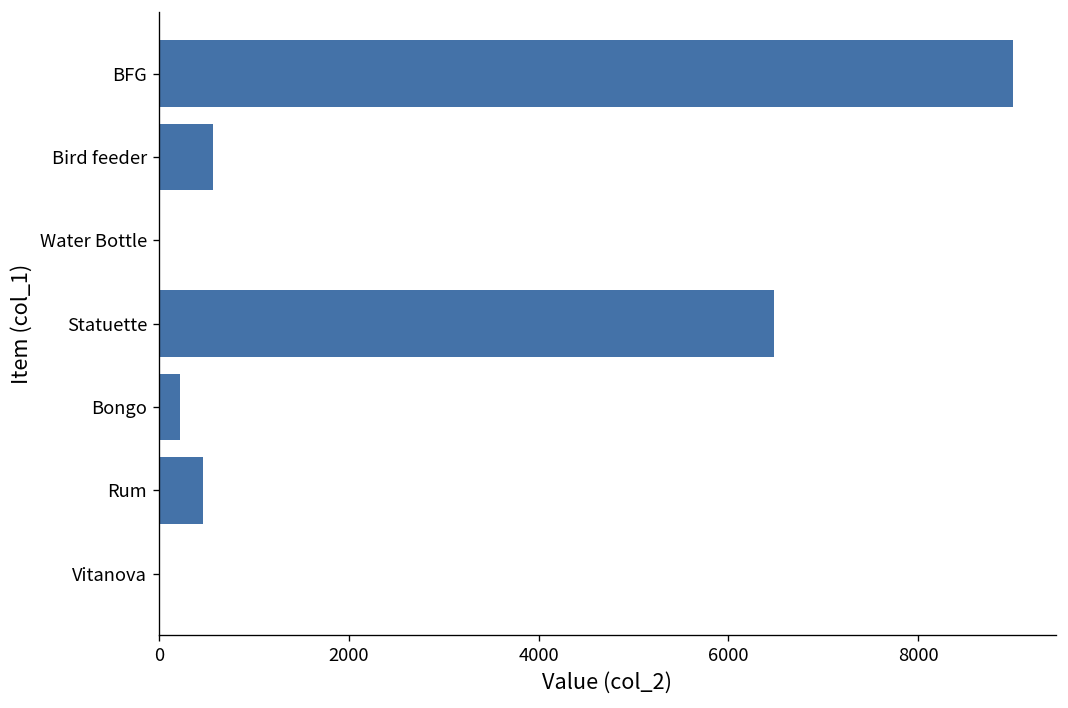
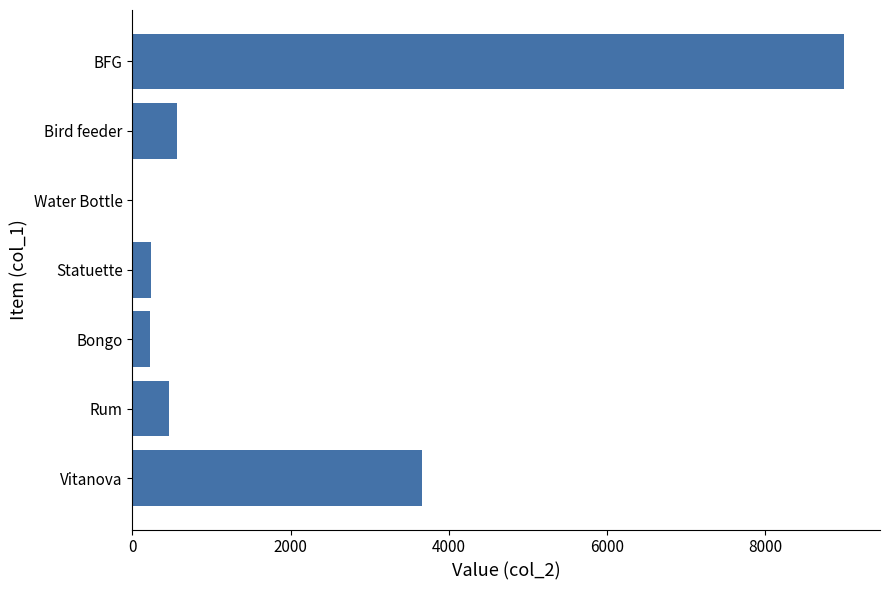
  {
    "BFG": 9000,
    "Bird feeder": 600,
-   "Statuette": 6500,
+   "Statuette": 200,
    "Bongo": 200,
    "Rum": 500,
-   "Vitanova": 0
+   "Vitanova": 3700
  }
